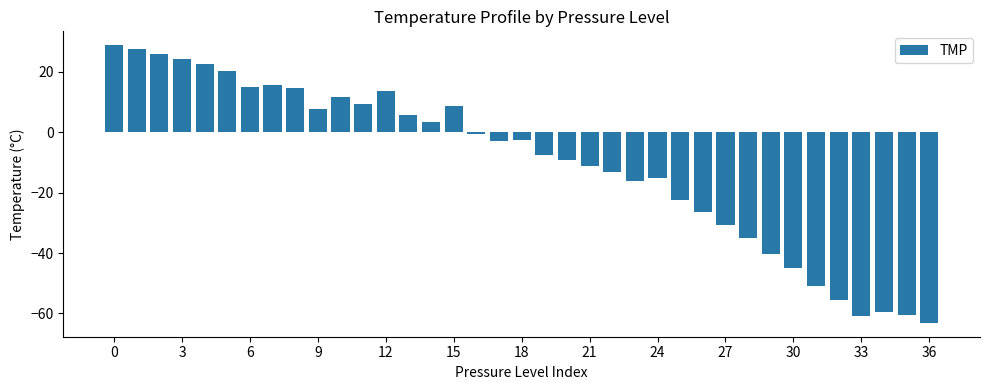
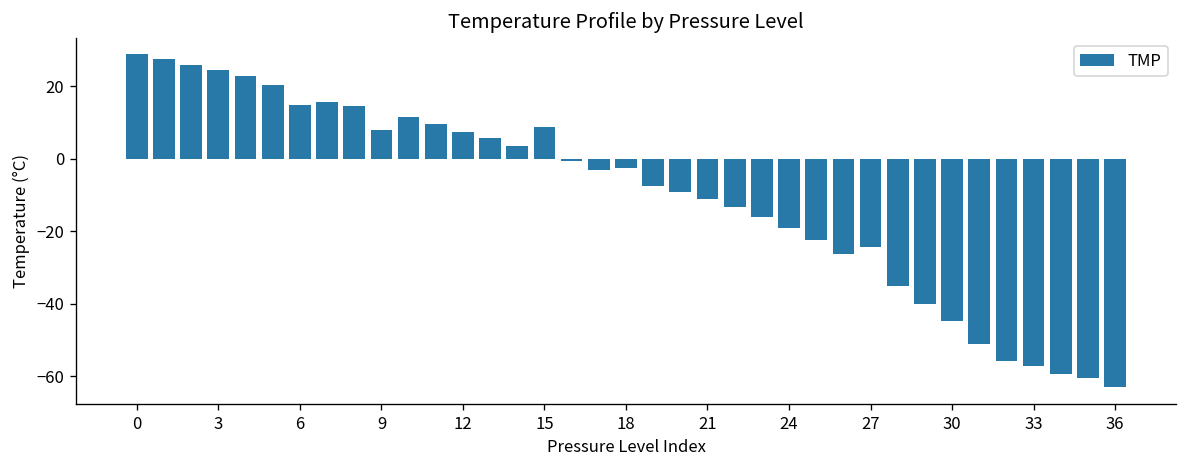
  {
    "0": 29,
    "3": 24,
    "6": 15,
    "9": 8,
-   "12": 14,
+   "12": 7,
    "15": 9,
    "18": -3,
    "21": -11,
-   "24": -15,
-   "27": -31,
+   "24": -19,
+   "27": -24,
    "30": -45,
-   "33": -61,
+   "33": -57,
    "36": -63
  }
